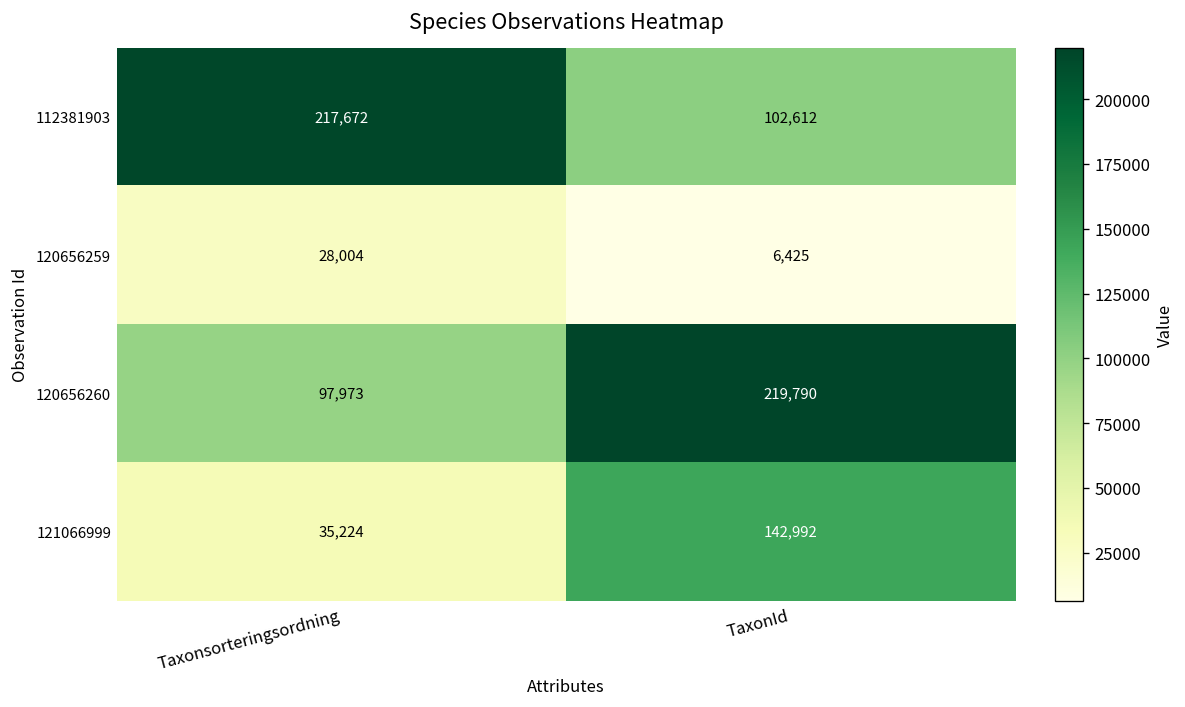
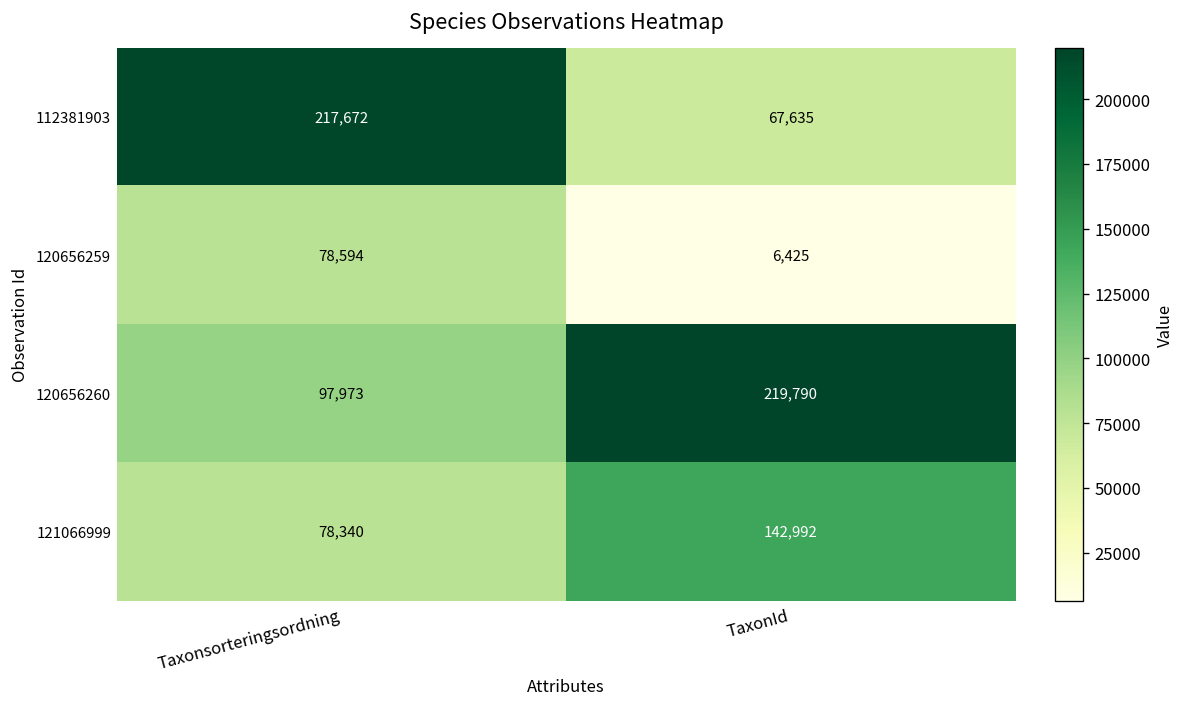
  {
    "112381903": {
      "Taxonsorteringsordning": "217,672",
-     "TaxonId": "102,612"
+     "TaxonId": "67,635"
    },
    "120656259": {
-     "Taxonsorteringsordning": "28,004",
+     "Taxonsorteringsordning": "78,594",
      "TaxonId": "6,425"
    },
    "120656260": {
      "Taxonsorteringsordning": "97,973",
      "TaxonId": "219,790"
    },
    "121066999": {
-     "Taxonsorteringsordning": "35,224",
+     "Taxonsorteringsordning": "78,340",
      "TaxonId": "142,992"
    }
  }
